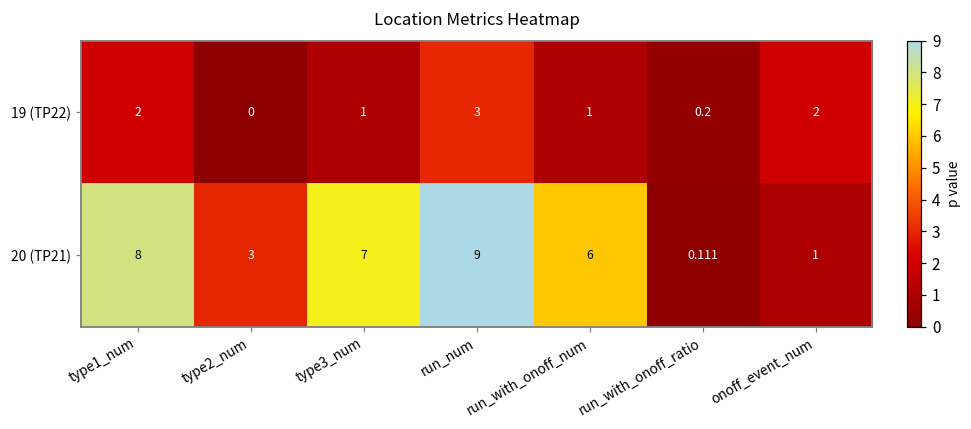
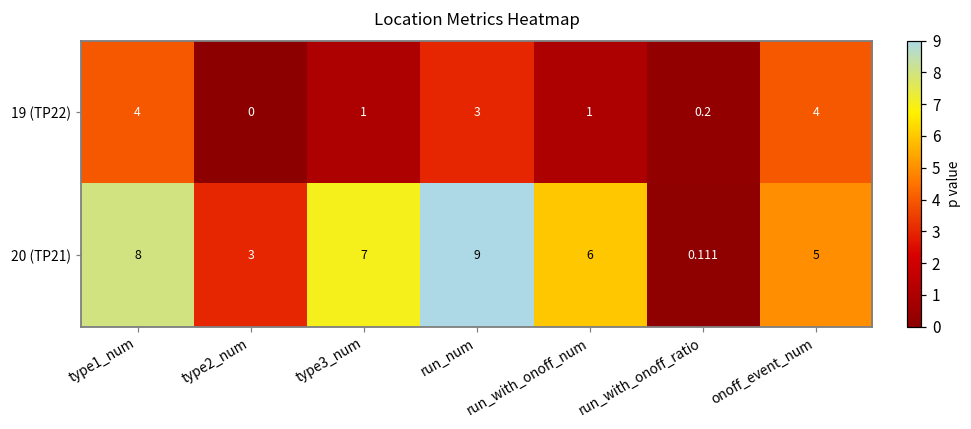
  {
    "19 (TP22)": {
-     "type1_num": 2,
+     "type1_num": 4,
      "type2_num": 0,
      "type3_num": 1,
      "run_num": 3,
      "run_with_onoff_num": 1,
      "run_with_onoff_ratio": 0.2,
-     "onoff_event_num": 2
+     "onoff_event_num": 4
    },
    "20 (TP21)": {
      "type1_num": 8,
      "type2_num": 3,
      "type3_num": 7,
      "run_num": 9,
      "run_with_onoff_num": 6,
      "run_with_onoff_ratio": 0.111,
-     "onoff_event_num": 1
+     "onoff_event_num": 5
    }
  }
